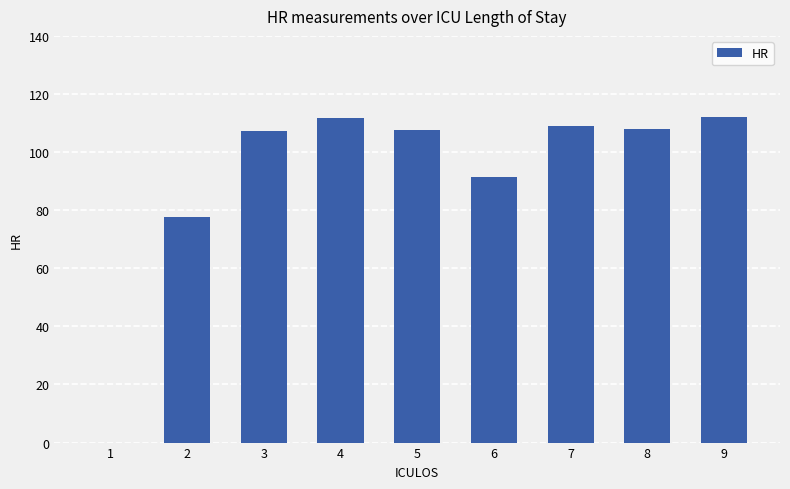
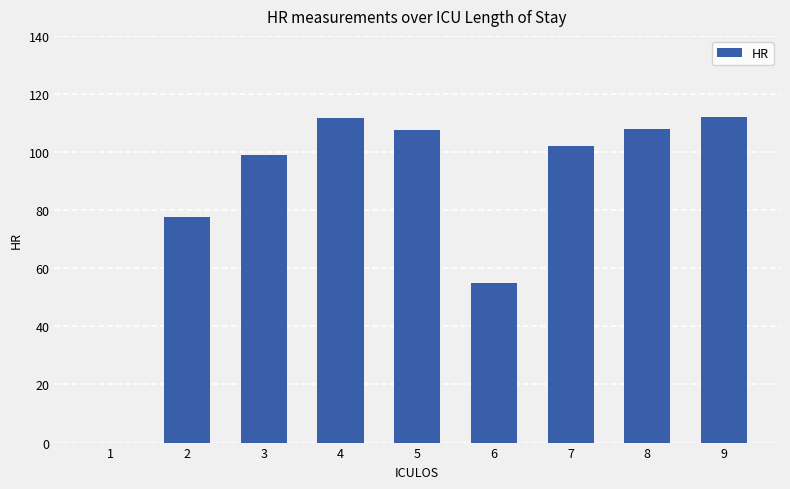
  {
    "1": 0,
    "2": 78,
-   "3": 107,
+   "3": 99,
    "4": 112,
    "5": 108,
-   "6": 92,
-   "7": 109,
+   "6": 55,
+   "7": 102,
    "8": 108,
    "9": 112
  }
